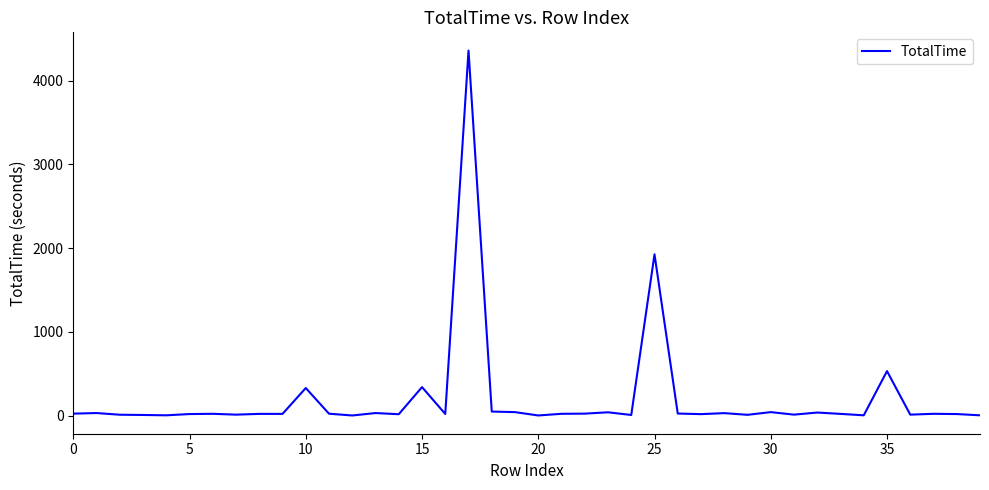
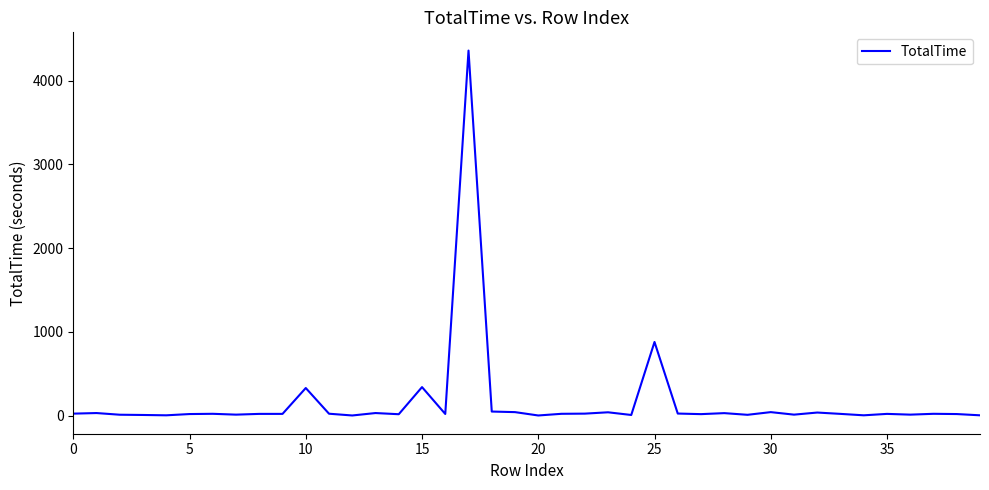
  {
    "0": 0,
    "5": 0,
    "10": 300,
    "15": 300,
    "20": 0,
-   "25": 1900,
+   "25": 900,
    "30": 0,
-   "35": 500
+   "35": 0
  }
